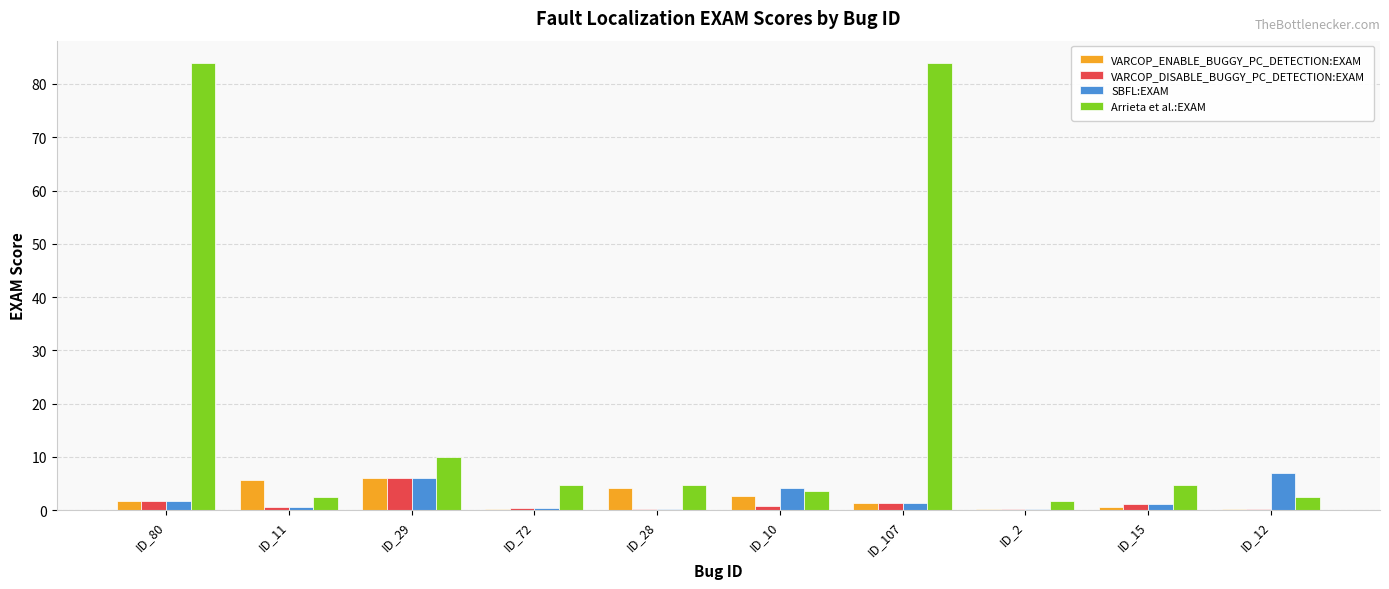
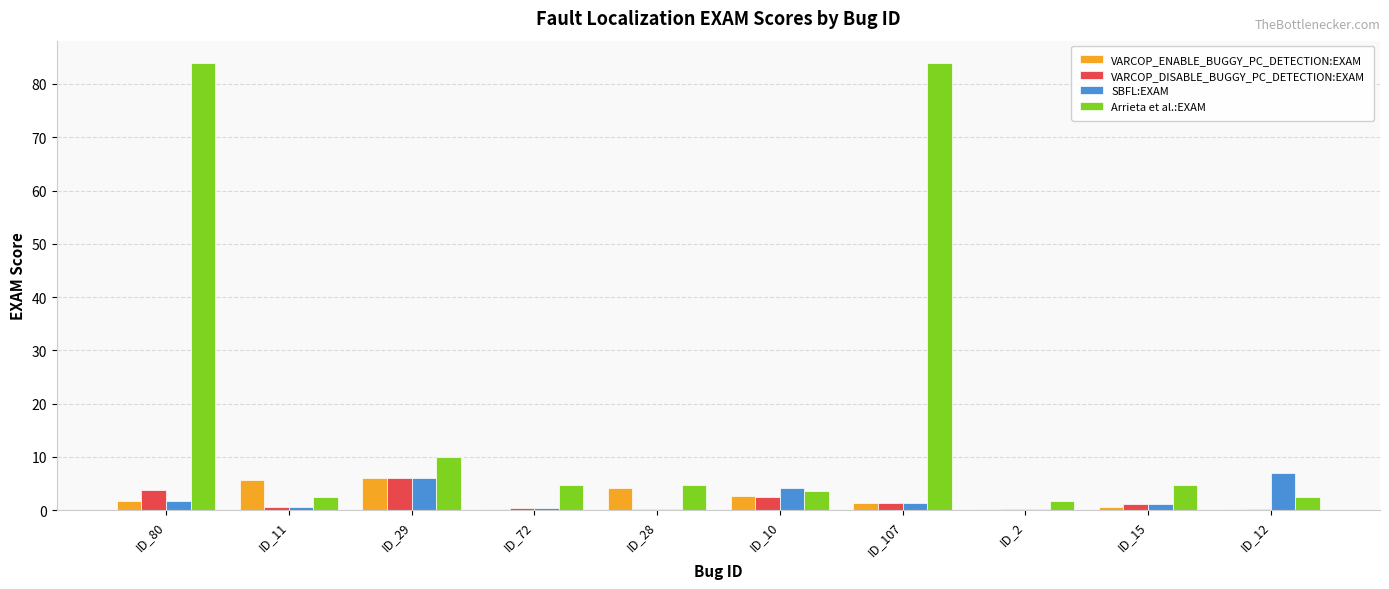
  {
    "VARCOP_ENABLE_BUGGY_PC_DETECTION:EXAM": {
      "ID_80": 2,
      "ID_11": 6,
      "ID_29": 6,
      "ID_28": 4,
      "ID_10": 3,
      "ID_107": 1,
      "ID_15": 1
    },
    "VARCOP_DISABLE_BUGGY_PC_DETECTION:EXAM": {
-     "ID_80": 2,
+     "ID_80": 4,
      "ID_11": 1,
      "ID_29": 6,
-     "ID_10": 1,
+     "ID_10": 2,
      "ID_107": 1,
      "ID_15": 1
    },
    "SBFL:EXAM": {
      "ID_80": 2,
      "ID_11": 1,
      "ID_29": 6,
      "ID_10": 4,
      "ID_107": 1,
      "ID_15": 1,
      "ID_12": 7
    },
    "Arrieta et al.:EXAM": {
      "ID_80": 84,
      "ID_11": 2,
      "ID_29": 10,
      "ID_72": 5,
      "ID_28": 5,
      "ID_10": 4,
      "ID_107": 84,
      "ID_2": 2,
      "ID_15": 5,
      "ID_12": 2
    }
  }
